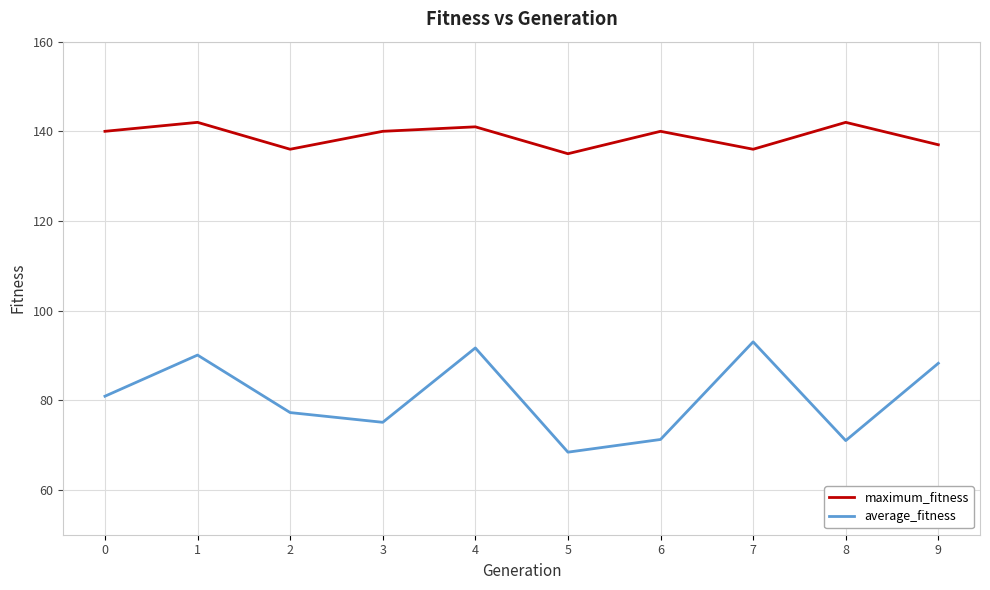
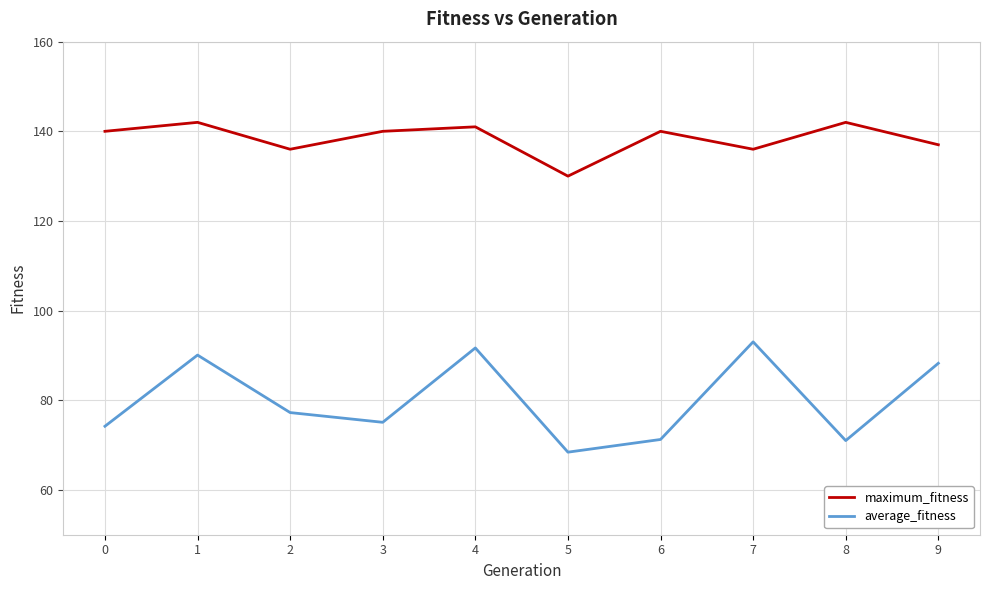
  {
    "maximum_fitness": {
      "0": 140,
      "1": 142,
      "2": 136,
      "3": 140,
      "4": 141,
-     "5": 135,
+     "5": 130,
      "6": 140,
      "7": 136,
      "8": 142,
      "9": 137
    },
    "average_fitness": {
-     "0": 81,
+     "0": 74,
      "1": 90,
      "2": 77,
      "3": 75,
      "4": 92,
      "5": 68,
      "6": 71,
      "7": 93,
      "8": 71,
      "9": 88
    }
  }
